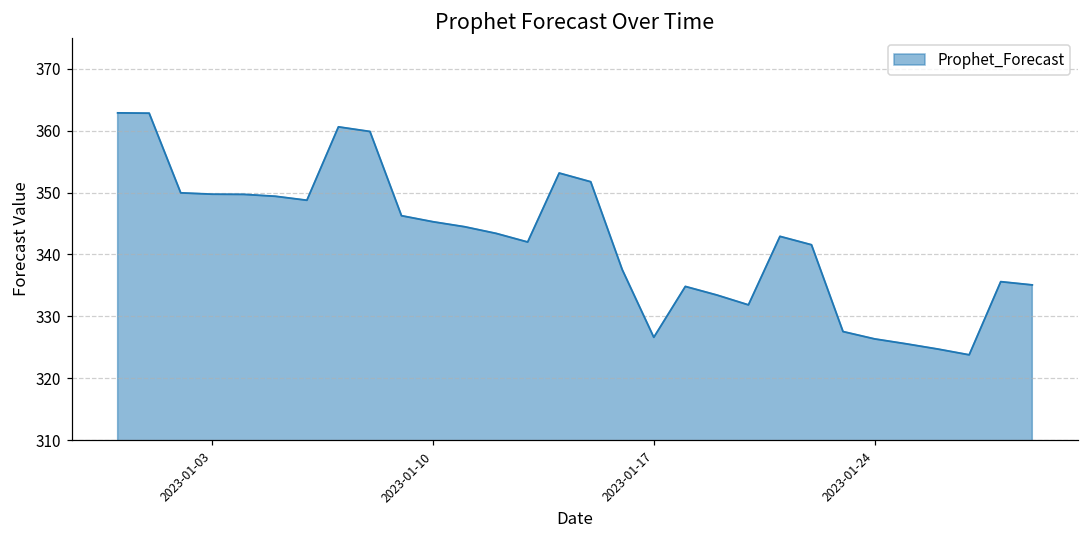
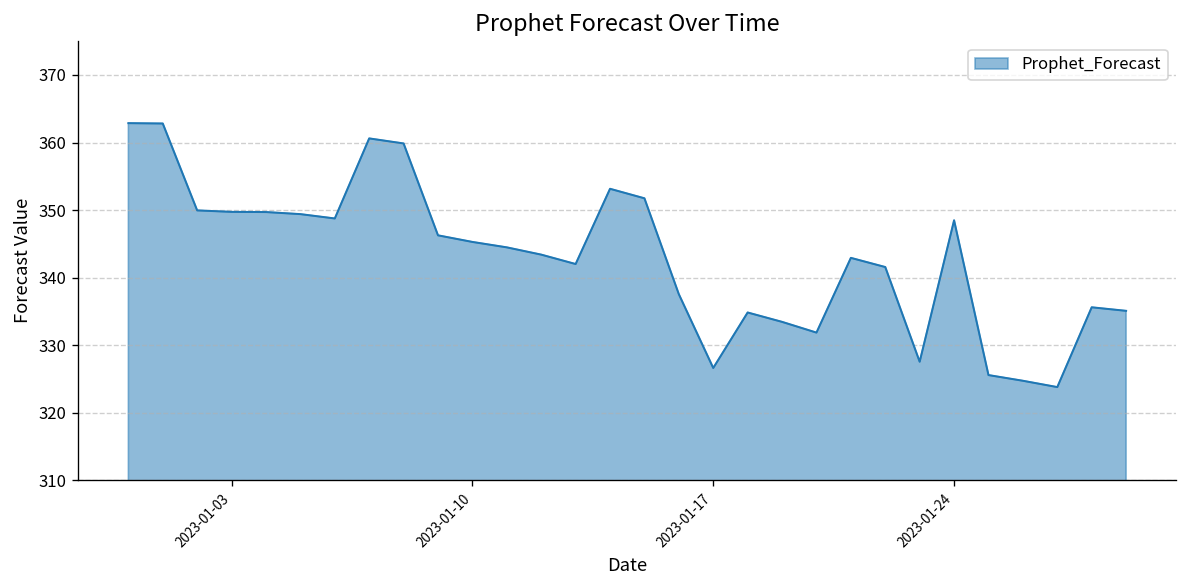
  {
    "2023-01-03": 350,
    "2023-01-10": 345,
    "2023-01-17": 327,
-   "2023-01-24": 326
+   "2023-01-24": 348
  }
